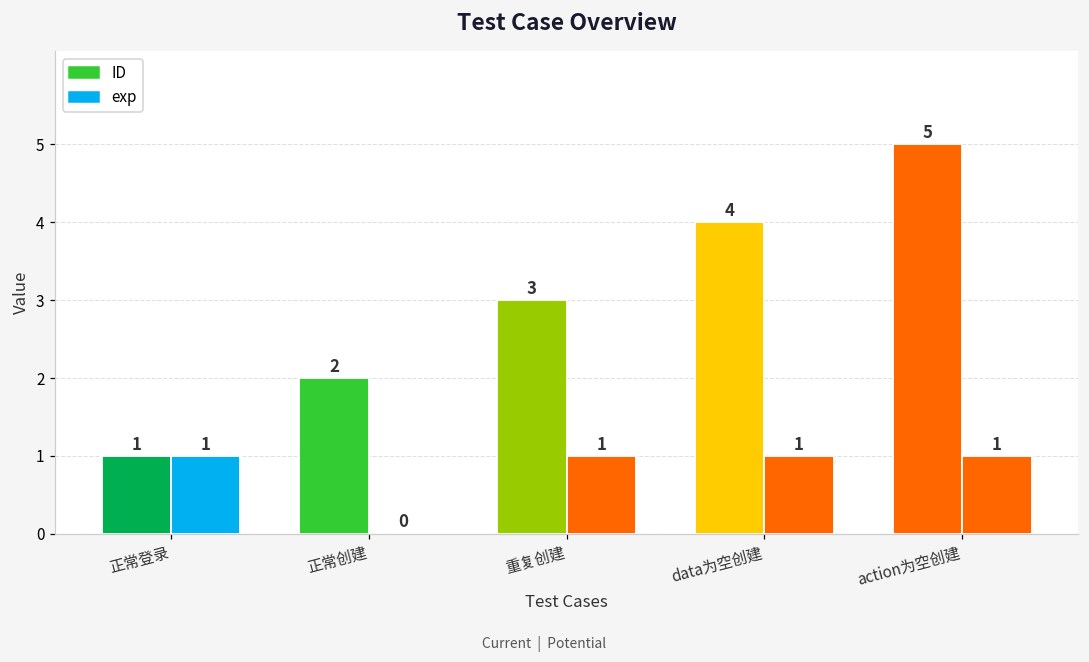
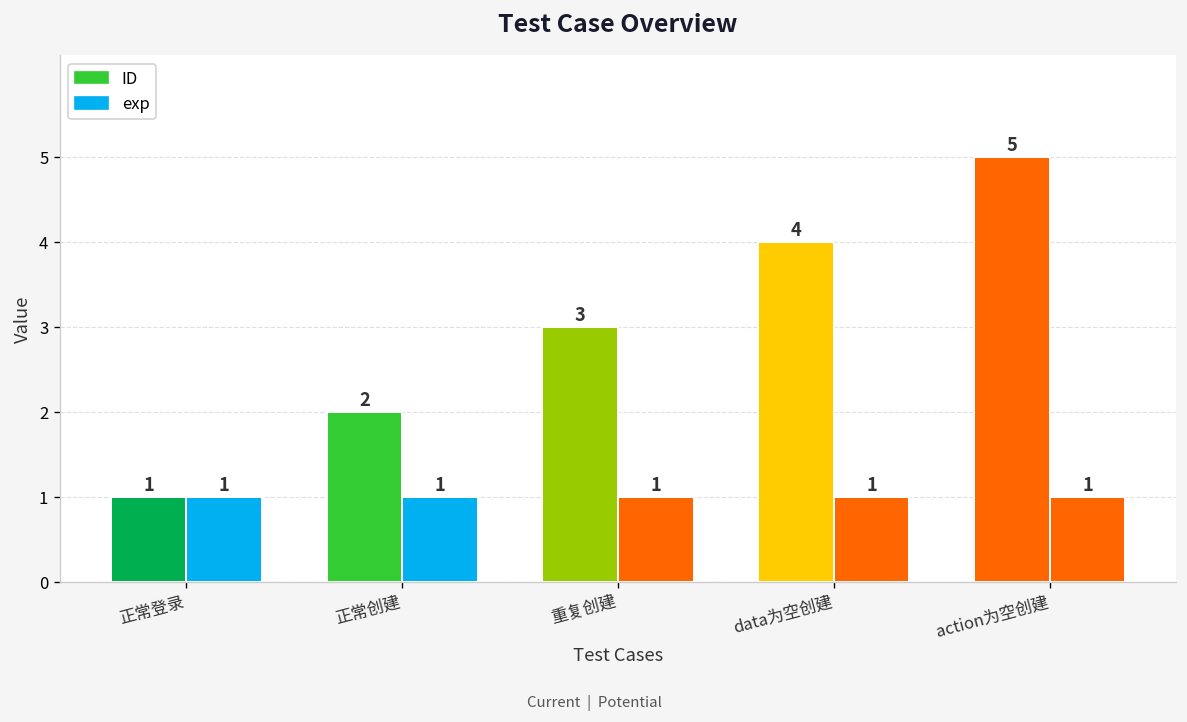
  {
    "exp": {
      "正常登录": 1,
-     "正常创建": 0,
+     "正常创建": 1,
      "重复创建": 1,
      "data为空创建": 1,
      "action为空创建": 1
    }
  }
